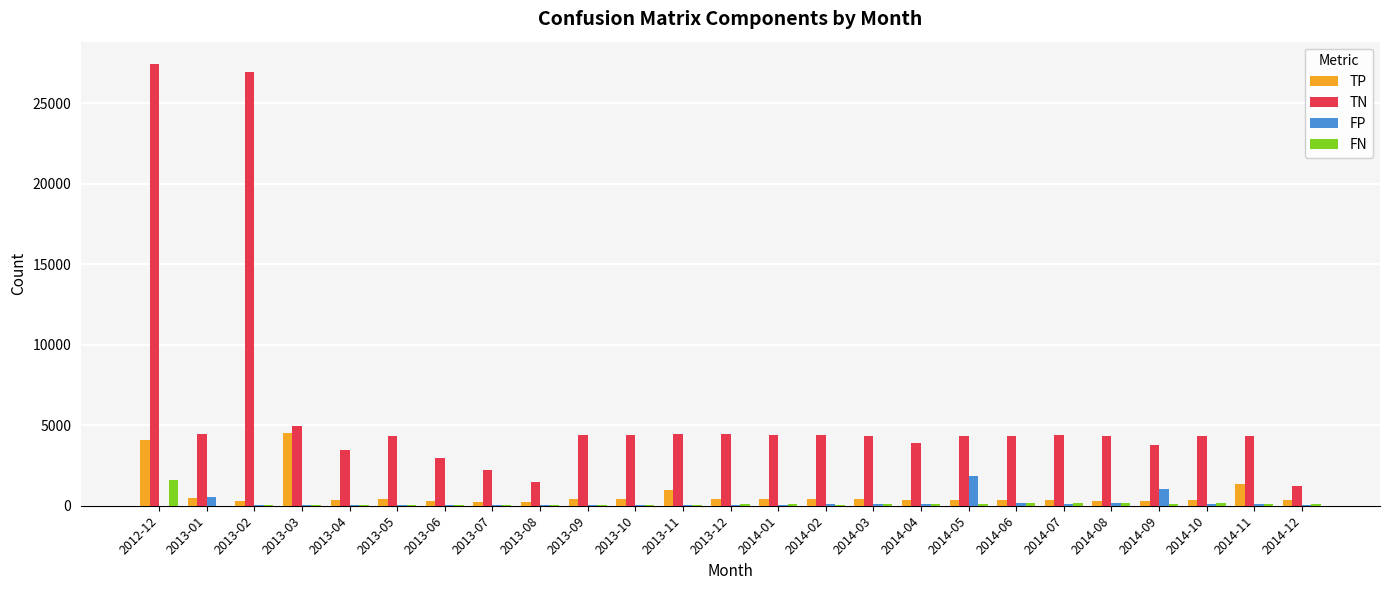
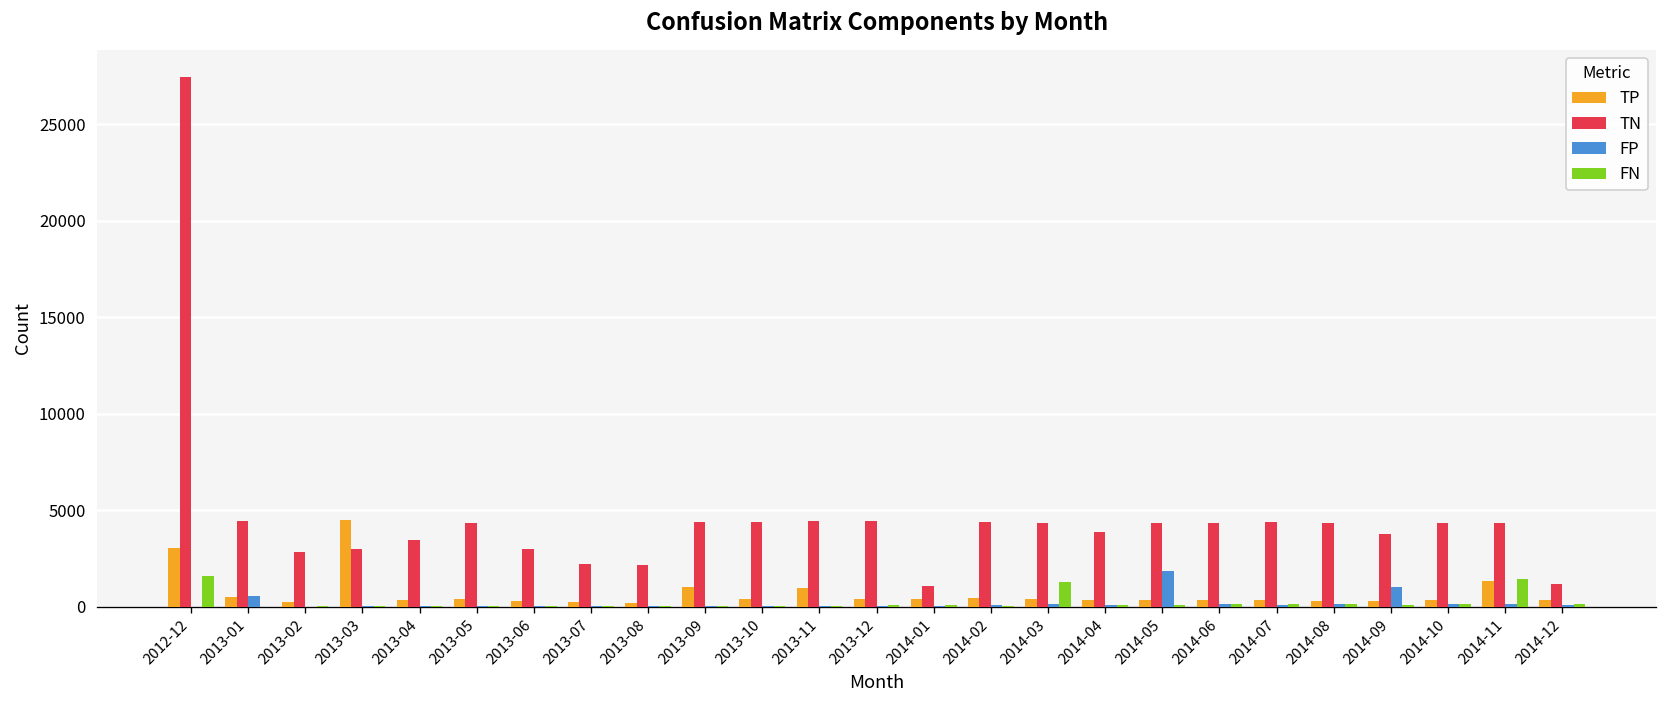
  {
    "TP": {
-     "2012-12": 4100,
+     "2012-12": 3100,
      "2013-01": 500,
      "2013-02": 300,
      "2013-03": 4500,
      "2013-04": 400,
      "2013-05": 400,
      "2013-06": 300,
      "2013-07": 200,
      "2013-08": 200,
-     "2013-09": 400,
+     "2013-09": 1000,
      "2013-10": 400,
      "2013-11": 1000,
      "2013-12": 400,
      "2014-01": 400,
      "2014-02": 400,
      "2014-03": 400,
      "2014-04": 400,
      "2014-05": 400,
      "2014-06": 300,
      "2014-07": 300,
      "2014-08": 300,
      "2014-09": 300,
      "2014-10": 300,
      "2014-11": 1300,
      "2014-12": 400
    },
    "TN": {
      "2012-12": 27500,
      "2013-01": 4400,
-     "2013-02": 26900,
-     "2013-03": 5000,
+     "2013-02": 2800,
+     "2013-03": 3000,
      "2013-04": 3500,
      "2013-05": 4300,
      "2013-06": 3000,
      "2013-07": 2200,
-     "2013-08": 1400,
+     "2013-08": 2200,
      "2013-09": 4400,
      "2013-10": 4400,
      "2013-11": 4400,
      "2013-12": 4500,
-     "2014-01": 4400,
+     "2014-01": 1100,
      "2014-02": 4400,
      "2014-03": 4400,
      "2014-04": 3900,
      "2014-05": 4300,
      "2014-06": 4300,
      "2014-07": 4400,
      "2014-08": 4400,
      "2014-09": 3800,
      "2014-10": 4400,
      "2014-11": 4400,
      "2014-12": 1200
    },
    "FP": {
      "2013-01": 600,
      "2014-05": 1900,
      "2014-09": 1000
    },
    "FN": {
      "2012-12": 1600,
-     "2014-03": 100,
+     "2014-03": 1300,
      "2014-07": 200,
      "2014-08": 200,
-     "2014-11": 100
+     "2014-11": 1400
    }
  }
